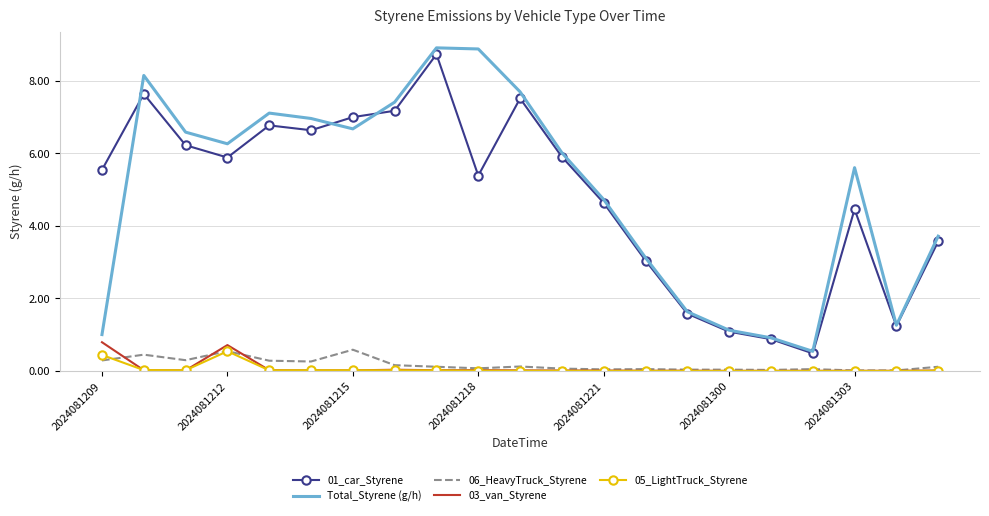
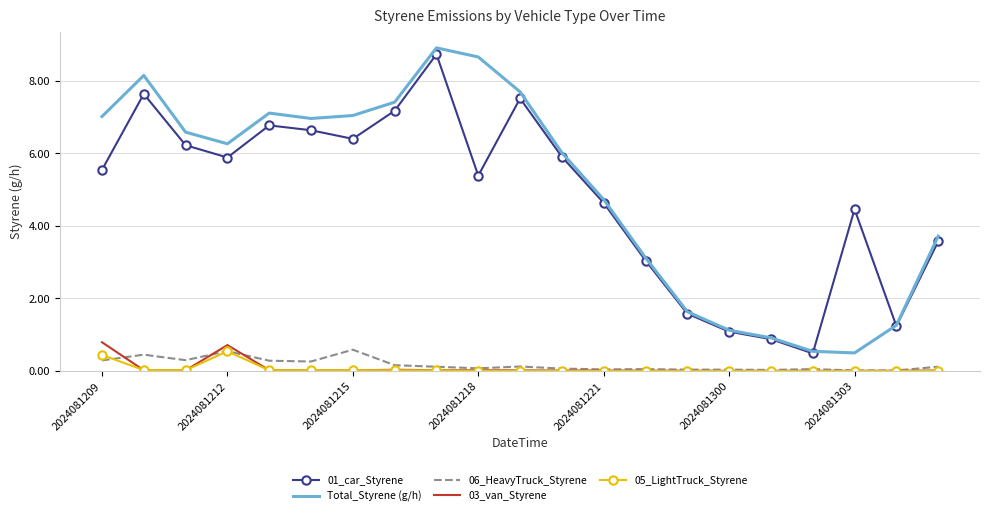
  {
    "01_car_Styrene": {
      "2024081209": 5.5,
      "2024081212": 5.9,
-     "2024081215": 7.0,
+     "2024081215": 6.4,
      "2024081218": 5.4,
      "2024081221": 4.6,
      "2024081303": 4.5
    },
    "Total_Styrene (g/h)": {
-     "2024081209": 1.0,
+     "2024081209": 7.0,
      "2024081212": 6.3,
-     "2024081215": 6.7,
-     "2024081218": 8.9,
+     "2024081215": 7.0,
+     "2024081218": 8.7,
      "2024081221": 4.7,
-     "2024081303": 5.6
+     "2024081303": 0.5
    },
    "06_HeavyTruck_Styrene": {
      "2024081209": 0.3,
      "2024081215": 0.6
    },
    "03_van_Styrene": {
      "2024081209": 0.8,
      "2024081212": 0.7
    },
    "05_LightTruck_Styrene": {
      "2024081209": 0.4
    }
  }
